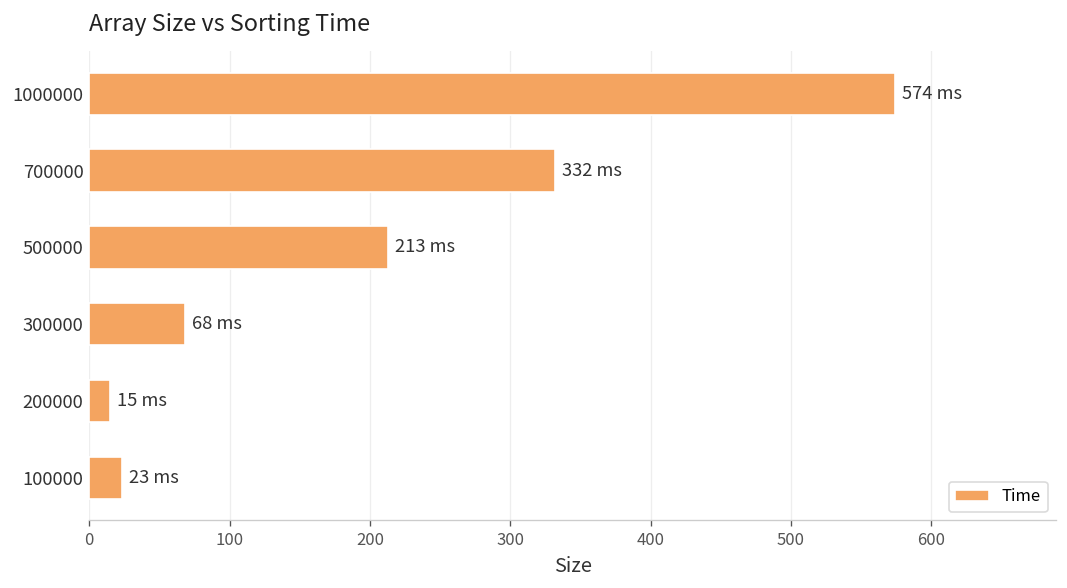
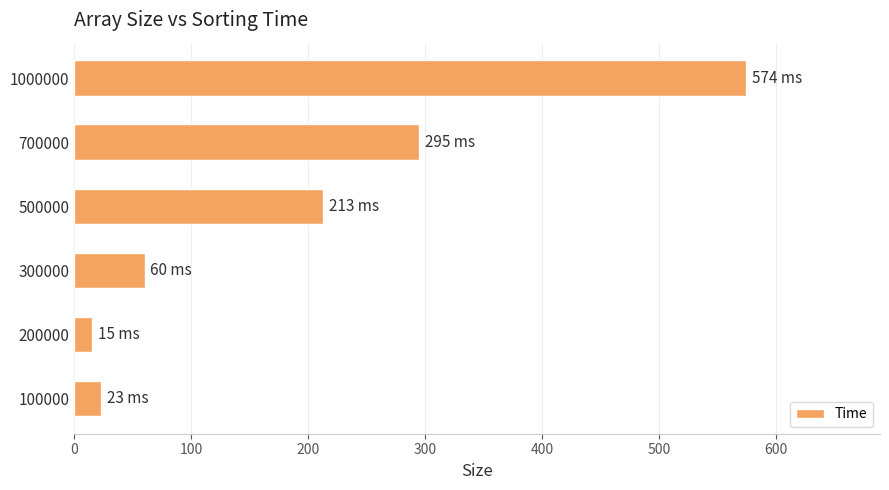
  {
    "1000000": 574,
-   "700000": 332,
+   "700000": 295,
    "500000": 213,
-   "300000": 68,
+   "300000": 60,
    "200000": 15,
    "100000": 23
  }
